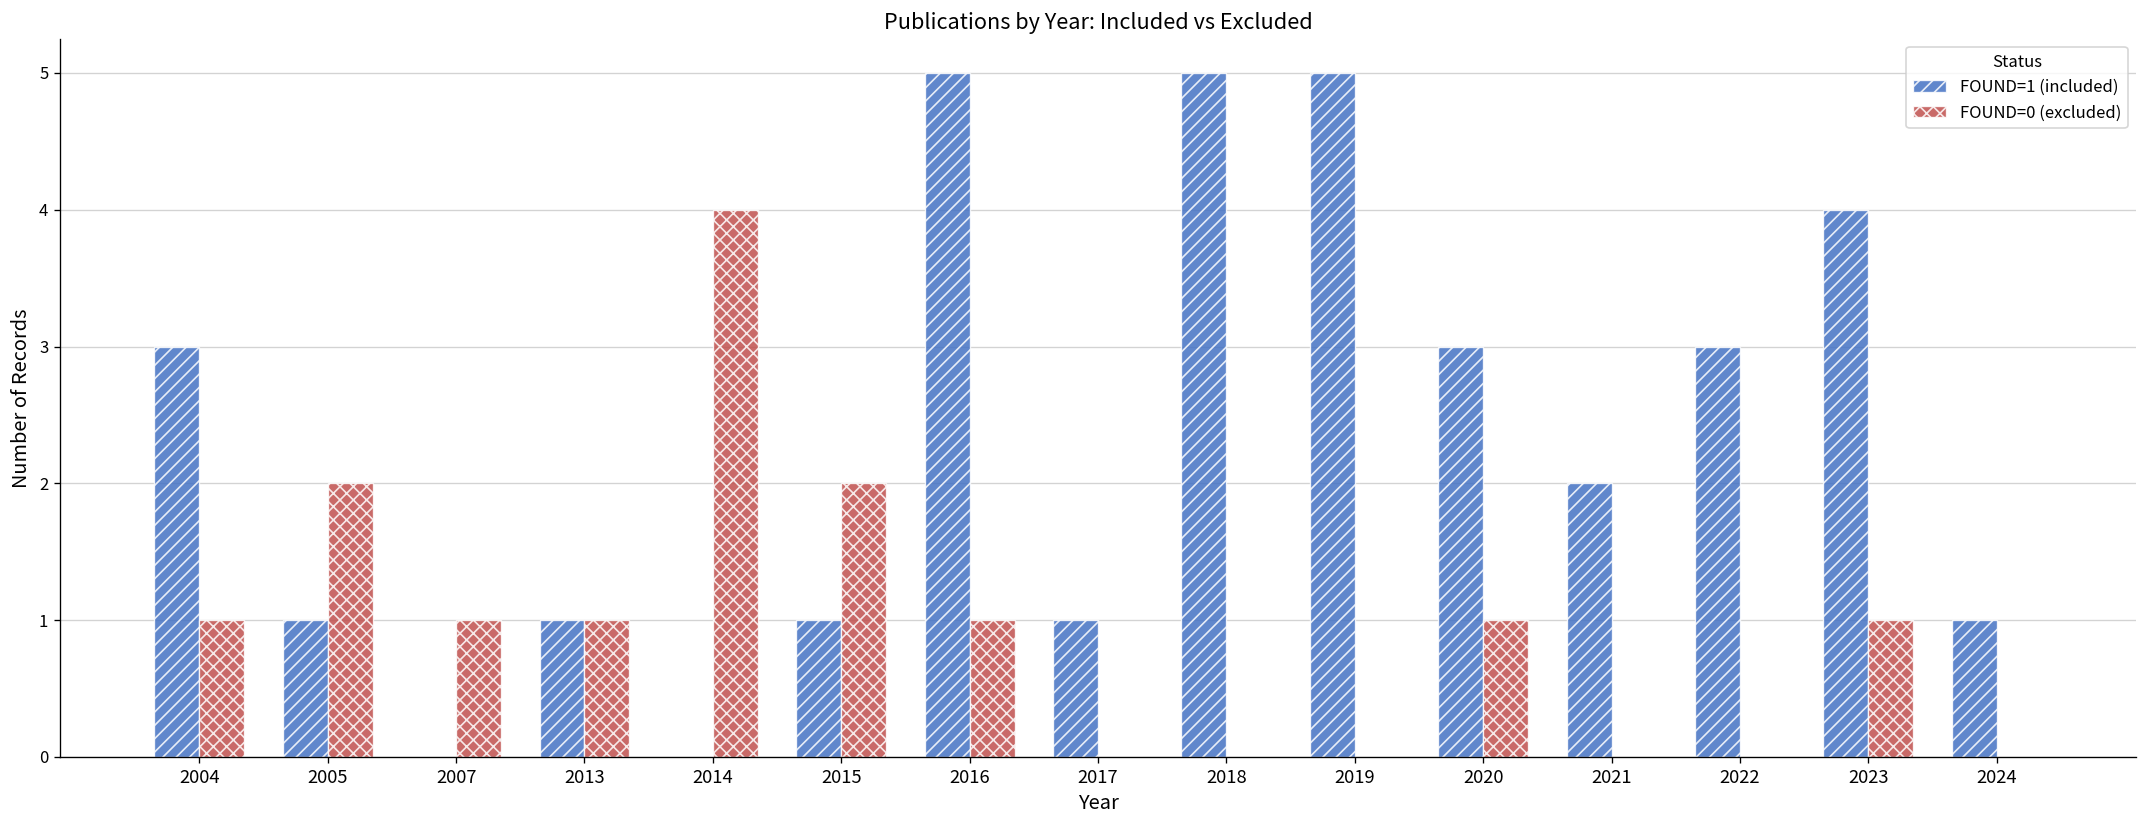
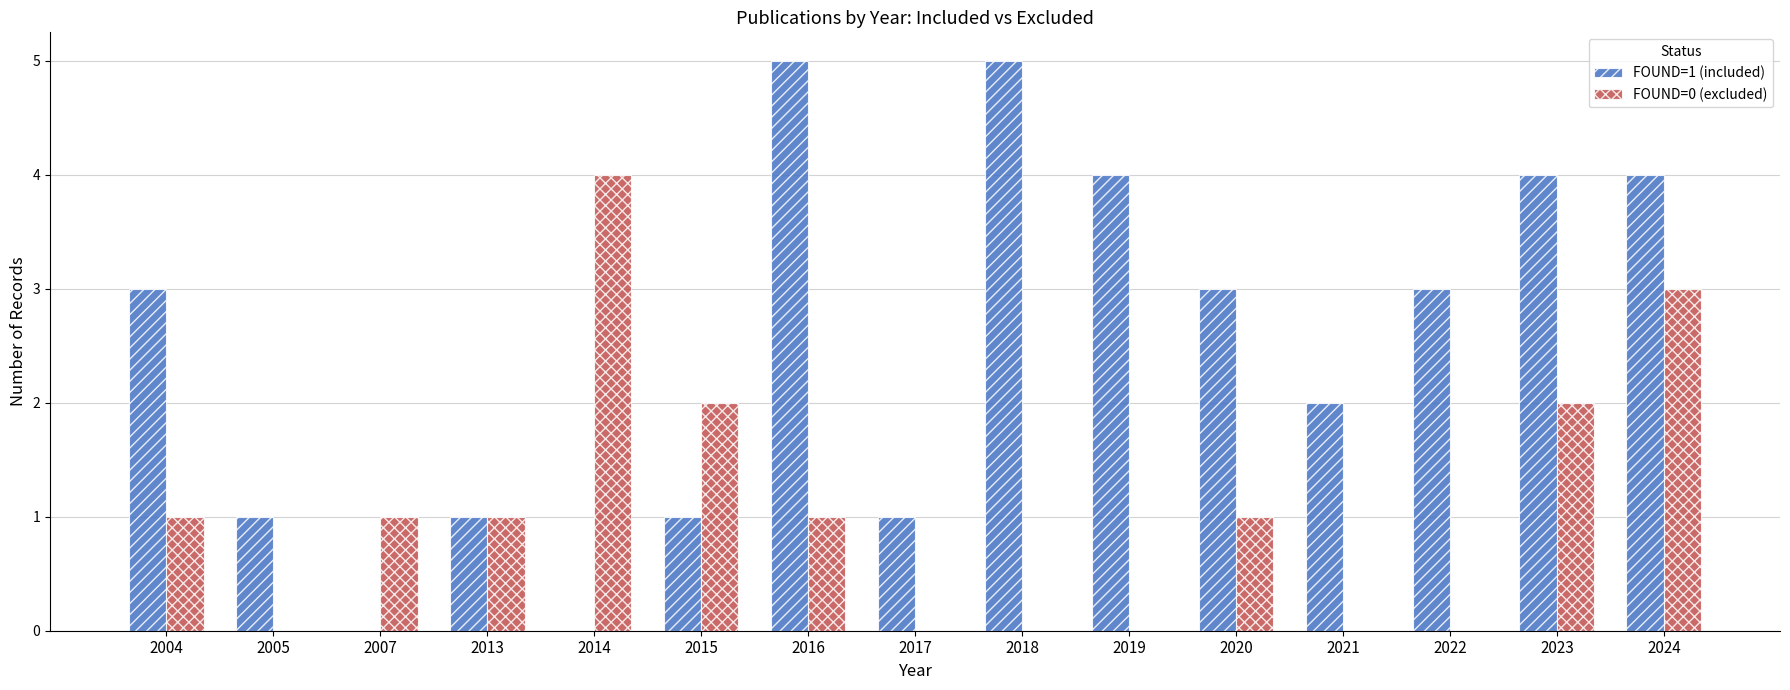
  {
    "FOUND=1 (included)": {
      "2004": 3,
      "2005": 1,
      "2007": 0,
      "2013": 1,
      "2014": 0,
      "2015": 1,
      "2016": 5,
      "2017": 1,
      "2018": 5,
-     "2019": 5,
+     "2019": 4,
      "2020": 3,
      "2021": 2,
      "2022": 3,
      "2023": 4,
-     "2024": 1
+     "2024": 4
    },
    "FOUND=0 (excluded)": {
      "2004": 1,
-     "2005": 2,
+     "2005": 0,
      "2007": 1,
      "2013": 1,
      "2014": 4,
      "2015": 2,
      "2016": 1,
      "2017": 0,
      "2018": 0,
      "2019": 0,
      "2020": 1,
      "2021": 0,
      "2022": 0,
-     "2023": 1,
-     "2024": 0
+     "2023": 2,
+     "2024": 3
    }
  }
